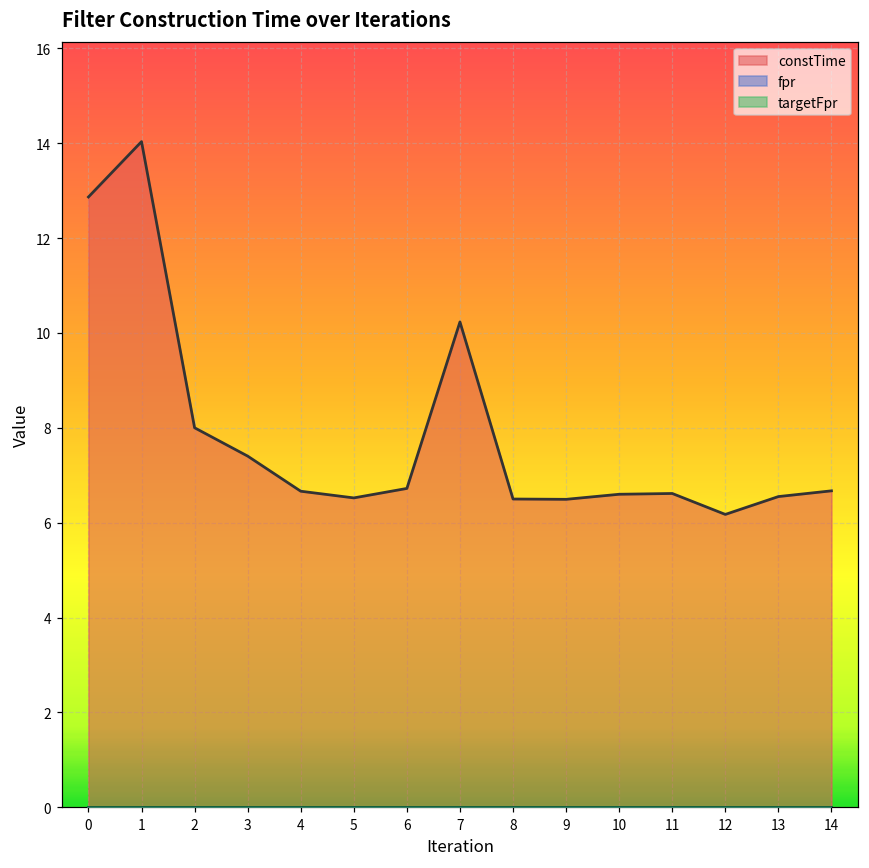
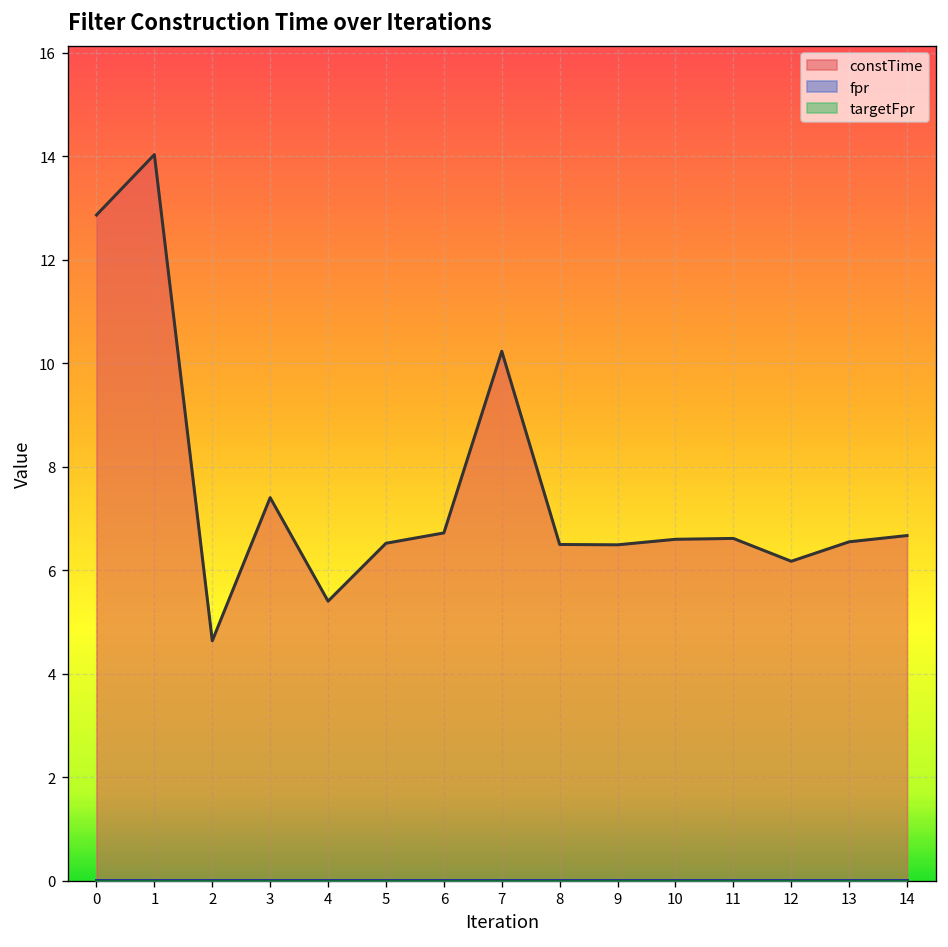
  {
    "constTime": {
      "0": 12.9,
      "1": 14.0,
-     "2": 8.0,
+     "2": 4.6,
      "3": 7.4,
-     "4": 6.7,
+     "4": 5.4,
      "5": 6.5,
      "6": 6.7,
      "7": 10.2,
      "8": 6.5,
      "9": 6.5,
      "10": 6.6,
      "11": 6.6,
      "12": 6.2,
      "13": 6.6,
      "14": 6.7
    }
  }
